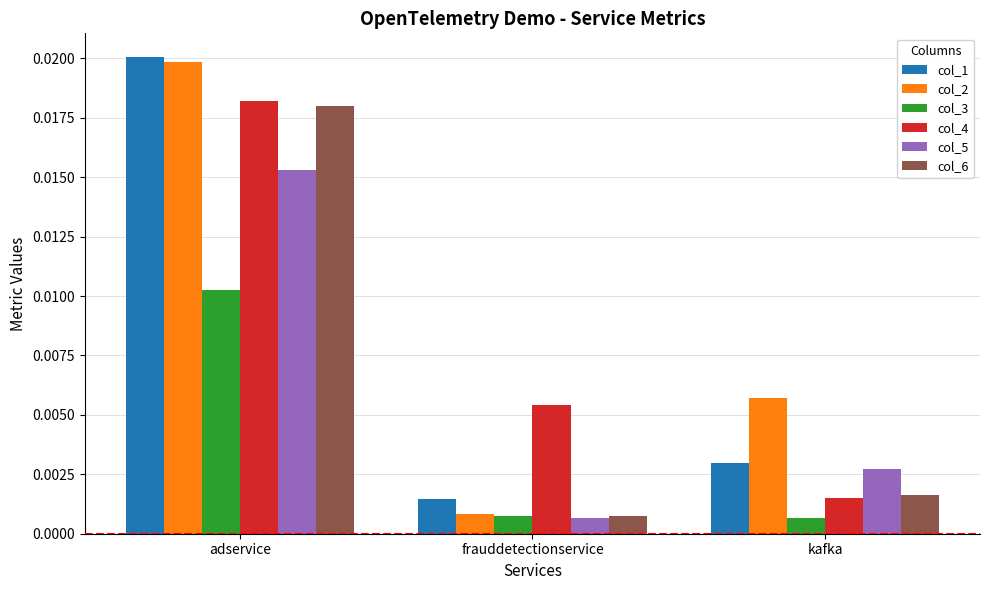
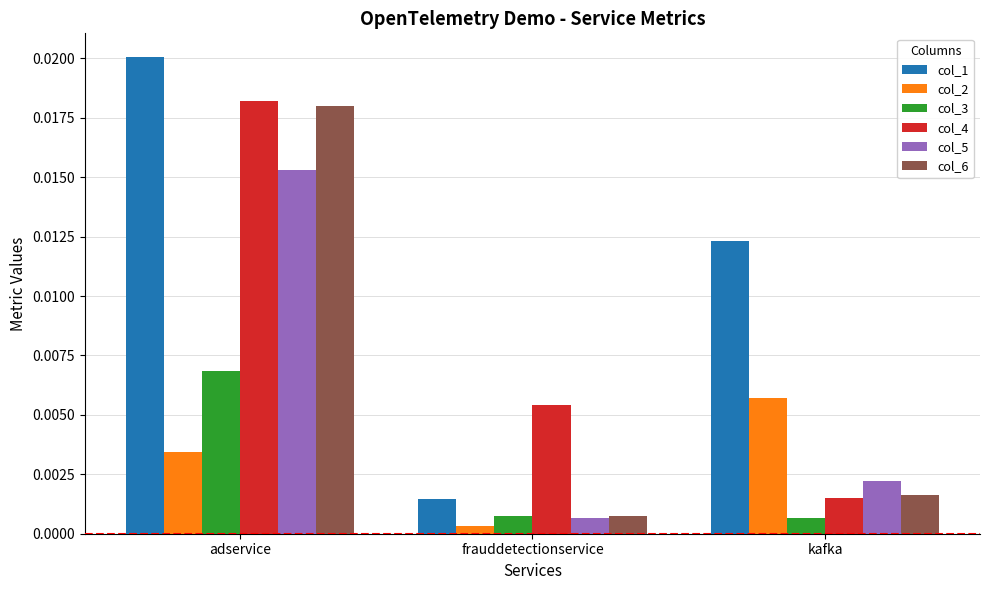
  {
    "col_1": {
      "adservice": 0.0201,
      "frauddetectionservice": 0.0015,
-     "kafka": 0.0030
+     "kafka": 0.0123
    },
    "col_2": {
-     "adservice": 0.0199,
-     "frauddetectionservice": 0.0008,
+     "adservice": 0.0034,
+     "frauddetectionservice": 0.0003,
      "kafka": 0.0057
    },
    "col_3": {
-     "adservice": 0.0102,
+     "adservice": 0.0069,
      "frauddetectionservice": 0.0008,
      "kafka": 0.0006
    },
    "col_4": {
      "adservice": 0.0182,
      "frauddetectionservice": 0.0054,
      "kafka": 0.0015
    },
    "col_5": {
      "adservice": 0.0153,
      "frauddetectionservice": 0.0007,
-     "kafka": 0.0027
+     "kafka": 0.0022
    },
    "col_6": {
      "adservice": 0.0180,
      "frauddetectionservice": 0.0008,
      "kafka": 0.0016
    }
  }
